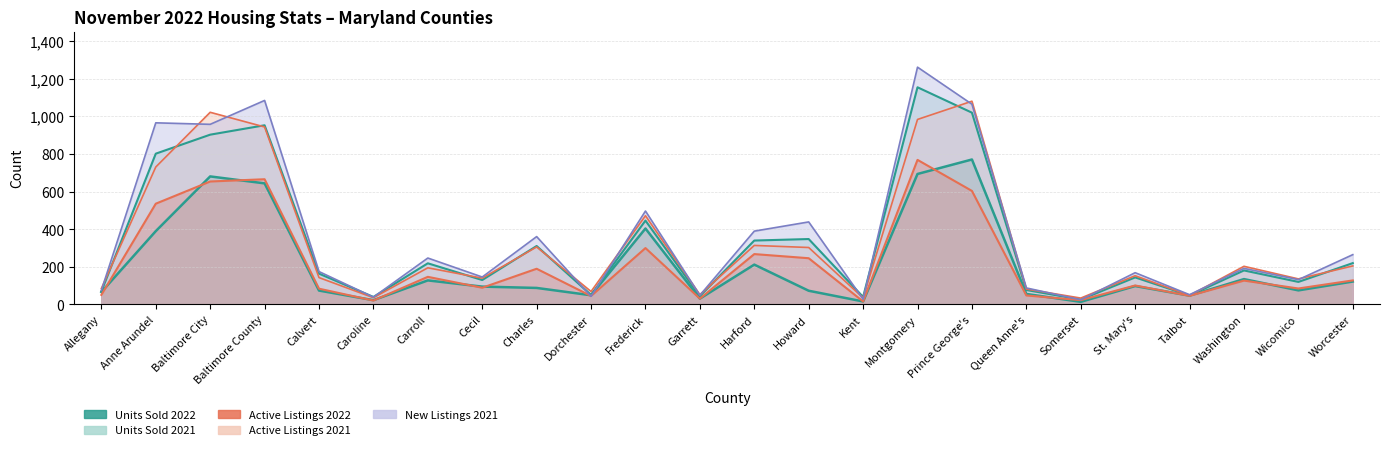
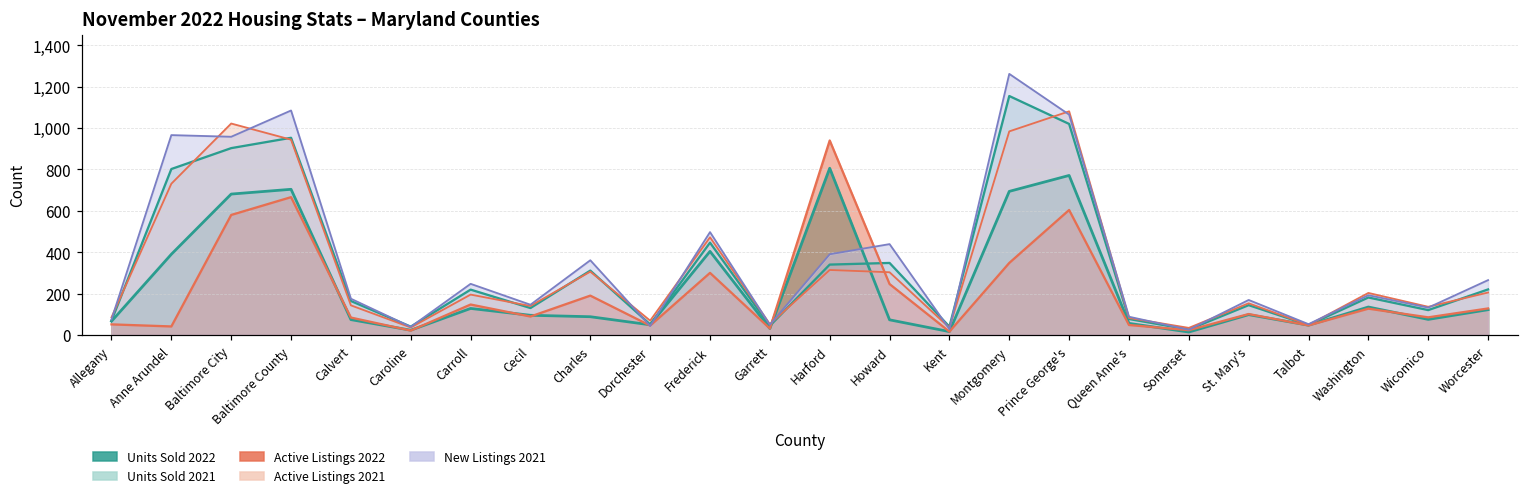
  {
    "Units Sold 2022": {
      "Anne Arundel": 390,
      "Baltimore City": 680,
-     "Baltimore County": 640,
+     "Baltimore County": 700,
      "Carroll": 130,
      "Charles": 90,
      "Frederick": 400,
-     "Harford": 210,
+     "Harford": 810,
      "Howard": 70,
      "Montgomery": 690,
      "Prince George's": 770
    },
    "Active Listings 2022": {
      "Allegany": 50,
-     "Anne Arundel": 540,
-     "Baltimore City": 650,
+     "Anne Arundel": 40,
+     "Baltimore City": 580,
      "Baltimore County": 670,
      "Carroll": 150,
      "Charles": 190,
      "Frederick": 300,
-     "Harford": 270,
+     "Harford": 940,
      "Howard": 250,
-     "Montgomery": 770,
+     "Montgomery": 350,
      "Prince George's": 600
    }
  }
